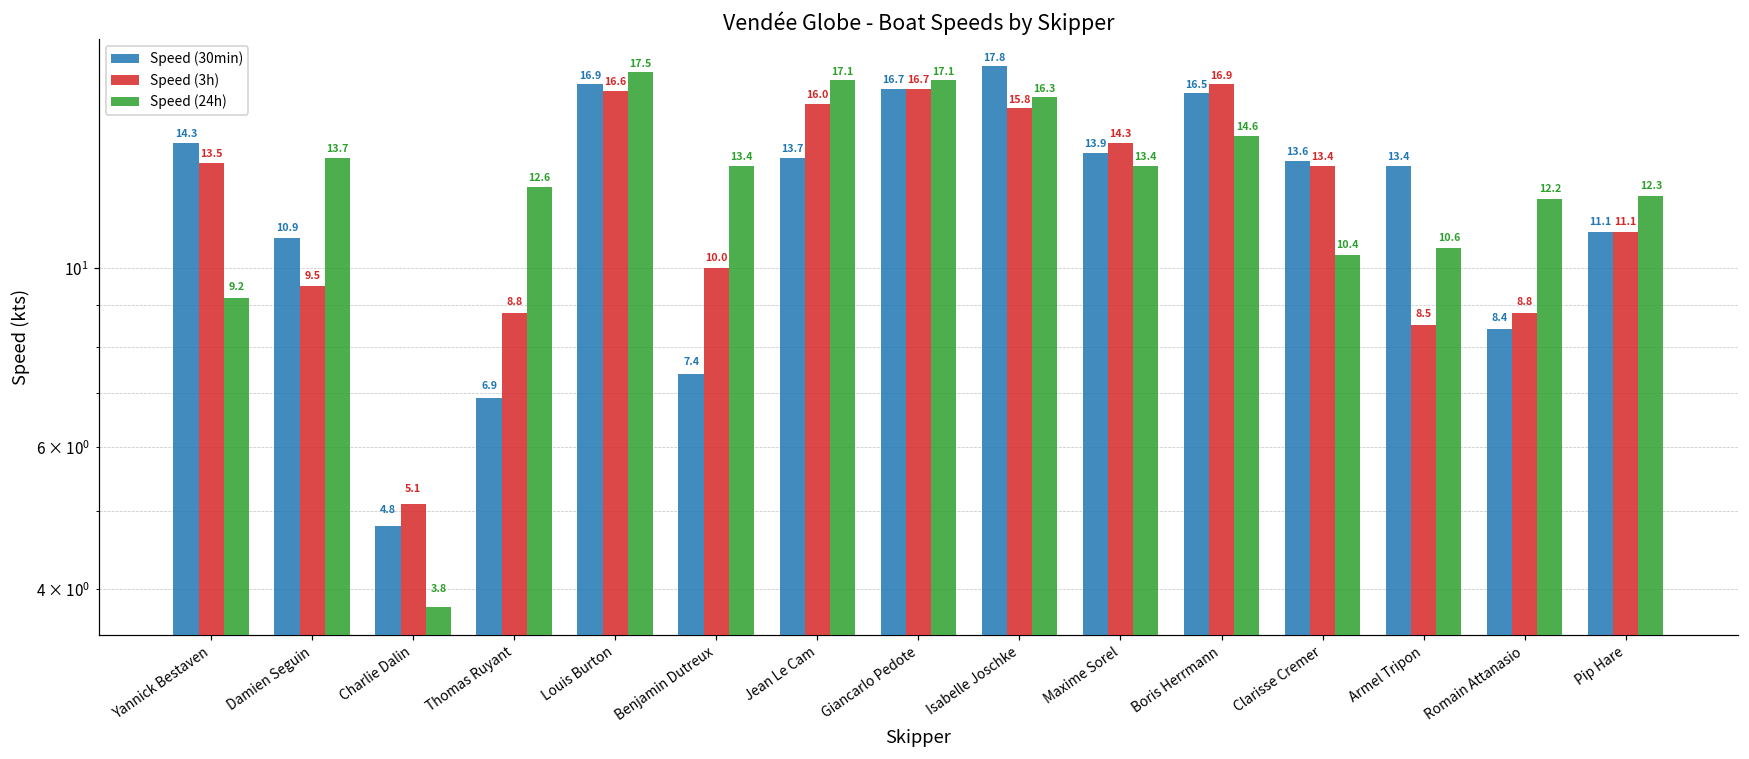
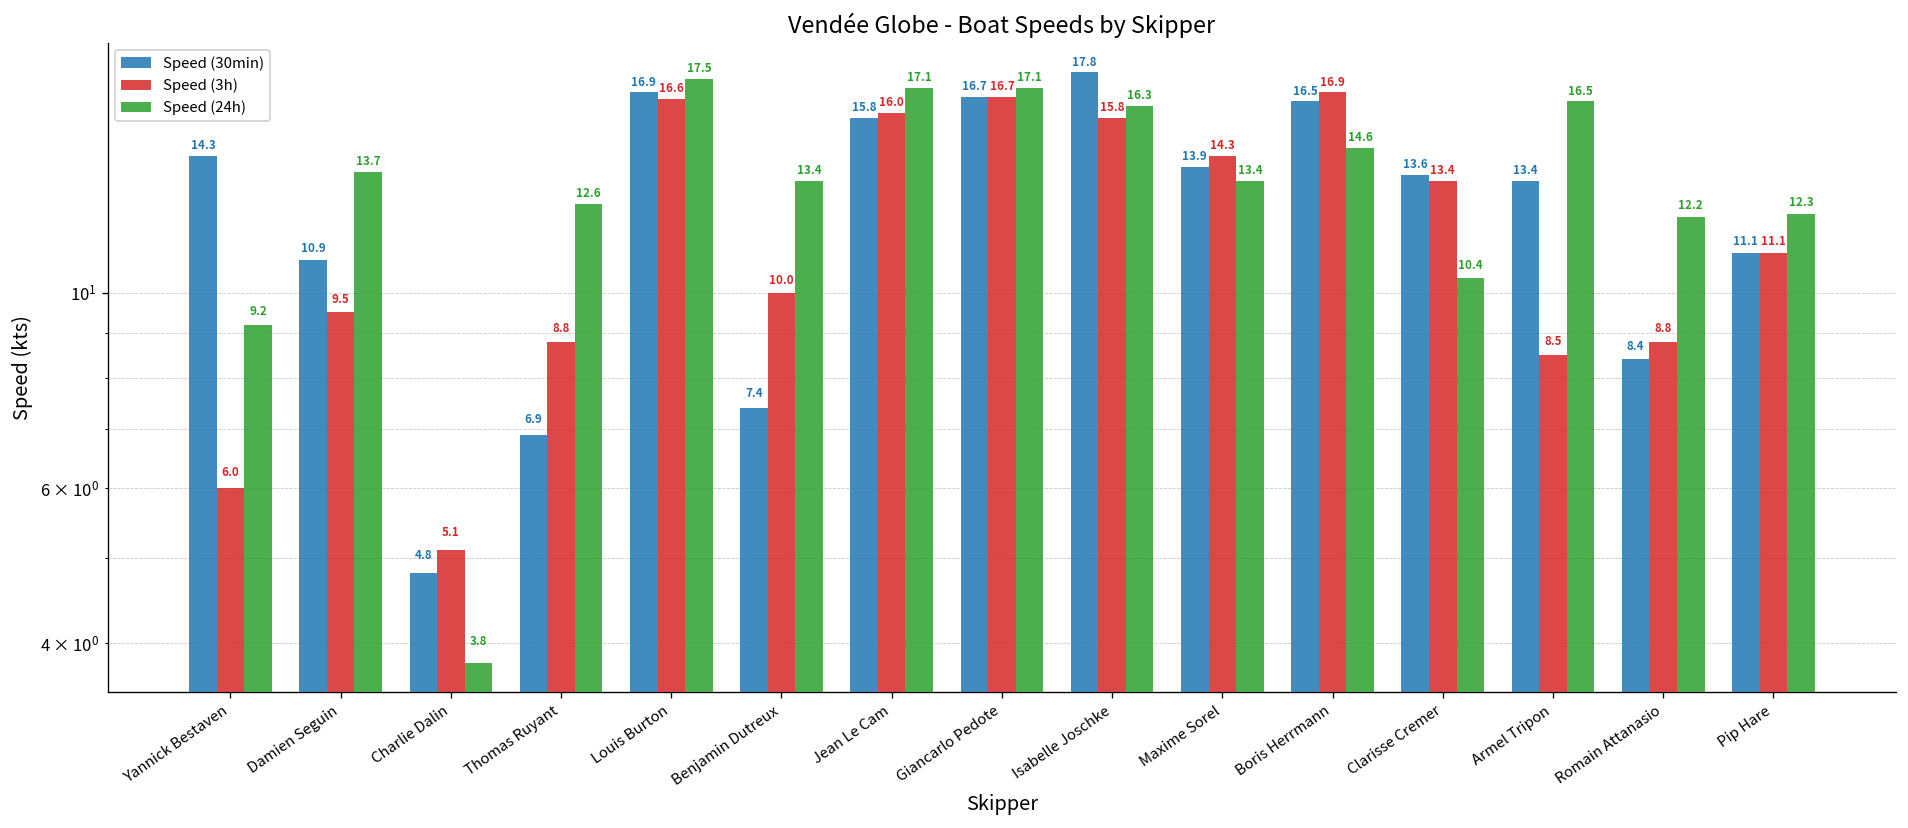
  {
    "Speed (30min)": {
      "Yannick Bestaven": 14.3,
      "Damien Seguin": 10.9,
      "Charlie Dalin": 4.8,
      "Thomas Ruyant": 6.9,
      "Louis Burton": 16.9,
      "Benjamin Dutreux": 7.4,
-     "Jean Le Cam": 13.7,
+     "Jean Le Cam": 15.8,
      "Giancarlo Pedote": 16.7,
      "Isabelle Joschke": 17.8,
      "Maxime Sorel": 13.9,
      "Boris Herrmann": 16.5,
      "Clarisse Cremer": 13.6,
      "Armel Tripon": 13.4,
      "Romain Attanasio": 8.4,
      "Pip Hare": 11.1
    },
    "Speed (3h)": {
-     "Yannick Bestaven": 13.5,
+     "Yannick Bestaven": 6.0,
      "Damien Seguin": 9.5,
      "Charlie Dalin": 5.1,
      "Thomas Ruyant": 8.8,
      "Louis Burton": 16.6,
      "Benjamin Dutreux": 10.0,
      "Jean Le Cam": 16.0,
      "Giancarlo Pedote": 16.7,
      "Isabelle Joschke": 15.8,
      "Maxime Sorel": 14.3,
      "Boris Herrmann": 16.9,
      "Clarisse Cremer": 13.4,
      "Armel Tripon": 8.5,
      "Romain Attanasio": 8.8,
      "Pip Hare": 11.1
    },
    "Speed (24h)": {
      "Yannick Bestaven": 9.2,
      "Damien Seguin": 13.7,
      "Charlie Dalin": 3.8,
      "Thomas Ruyant": 12.6,
      "Louis Burton": 17.5,
      "Benjamin Dutreux": 13.4,
      "Jean Le Cam": 17.1,
      "Giancarlo Pedote": 17.1,
      "Isabelle Joschke": 16.3,
      "Maxime Sorel": 13.4,
      "Boris Herrmann": 14.6,
      "Clarisse Cremer": 10.4,
-     "Armel Tripon": 10.6,
+     "Armel Tripon": 16.5,
      "Romain Attanasio": 12.2,
      "Pip Hare": 12.3
    }
  }
